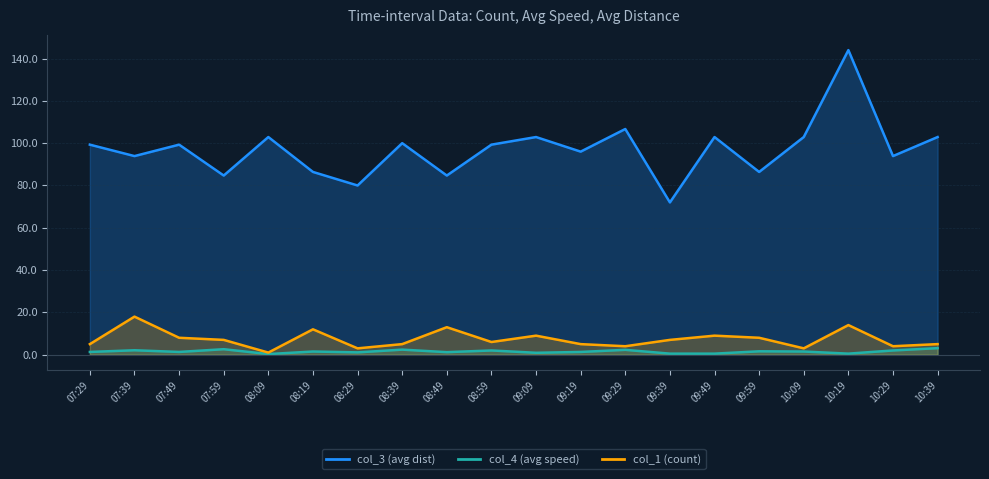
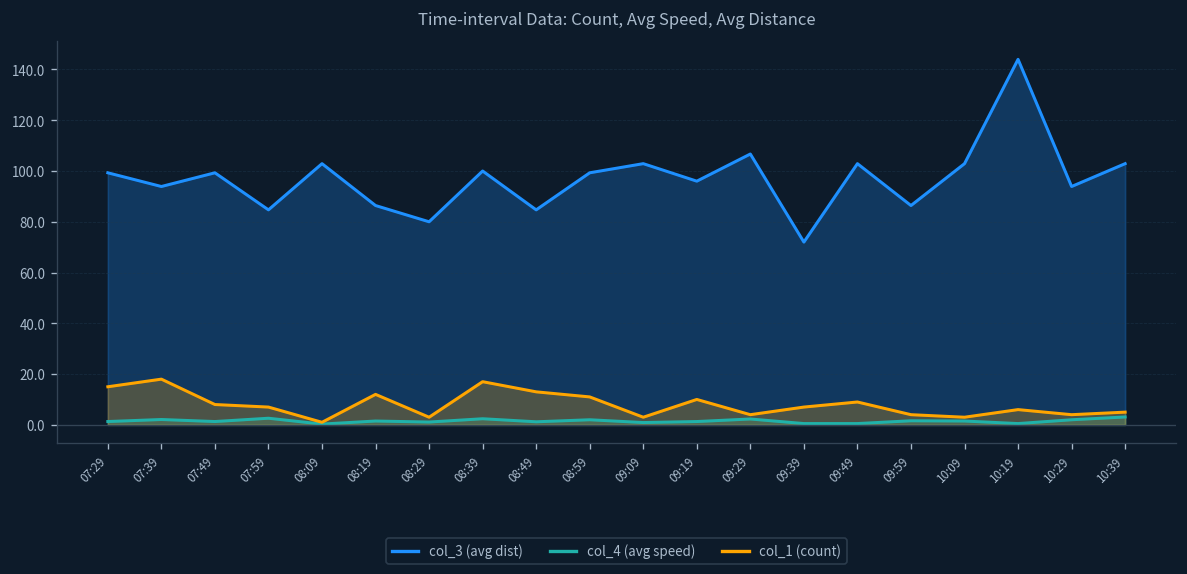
  {
    "col_1 (count)": {
-     "07:29": 5,
+     "07:29": 15,
      "07:39": 18,
      "07:49": 8,
      "07:59": 7,
      "08:19": 12,
      "08:29": 3,
-     "08:39": 5,
+     "08:39": 17,
      "08:49": 13,
-     "08:59": 6,
-     "09:09": 9,
-     "09:19": 5,
+     "08:59": 11,
+     "09:09": 3,
+     "09:19": 10,
      "09:29": 4,
      "09:39": 7,
      "09:49": 9,
-     "09:59": 8,
+     "09:59": 4,
      "10:09": 3,
-     "10:19": 14,
+     "10:19": 6,
      "10:29": 4,
      "10:39": 5
    }
  }
